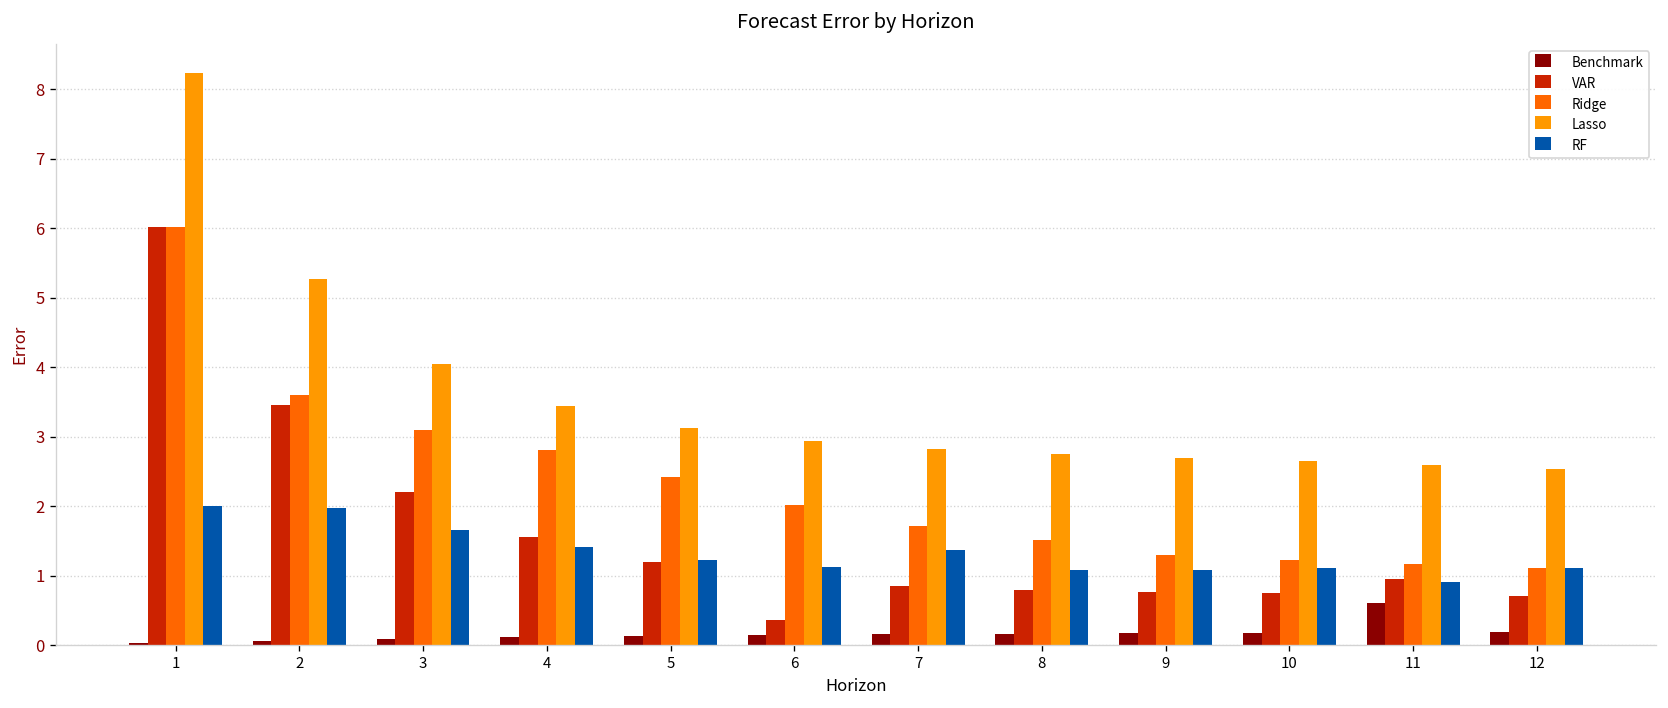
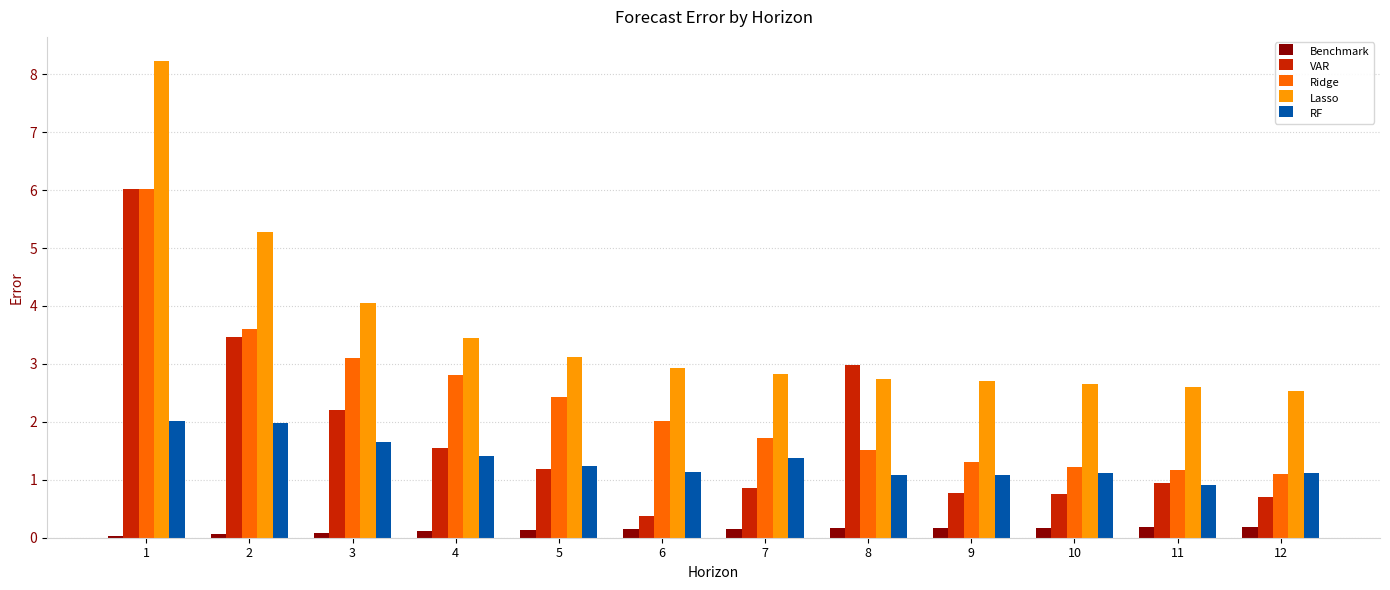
  {
    "Benchmark": {
      "2": 0.1,
      "3": 0.1,
      "4": 0.1,
      "5": 0.1,
      "6": 0.1,
      "7": 0.2,
      "8": 0.2,
      "9": 0.2,
      "10": 0.2,
-     "11": 0.6,
+     "11": 0.2,
      "12": 0.2
    },
    "VAR": {
      "1": 6.0,
      "2": 3.5,
      "3": 2.2,
      "4": 1.6,
      "5": 1.2,
      "6": 0.4,
      "7": 0.9,
-     "8": 0.8,
+     "8": 3.0,
      "9": 0.8,
      "10": 0.8,
      "11": 1.0,
      "12": 0.7
    },
    "RF": {
      "1": 2.0,
      "2": 2.0,
      "3": 1.7,
      "4": 1.4,
      "5": 1.2,
      "6": 1.1,
      "7": 1.4,
      "8": 1.1,
      "9": 1.1,
      "10": 1.1,
      "11": 0.9,
      "12": 1.1
    }
  }
